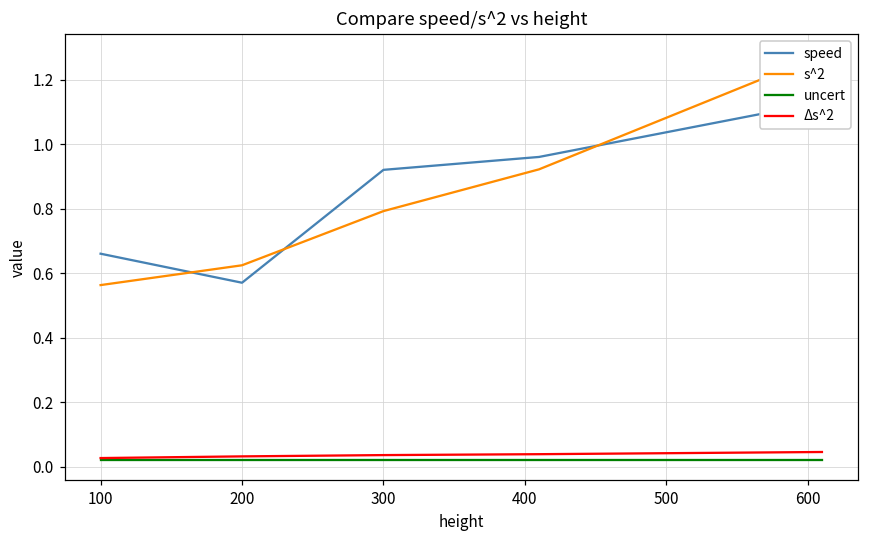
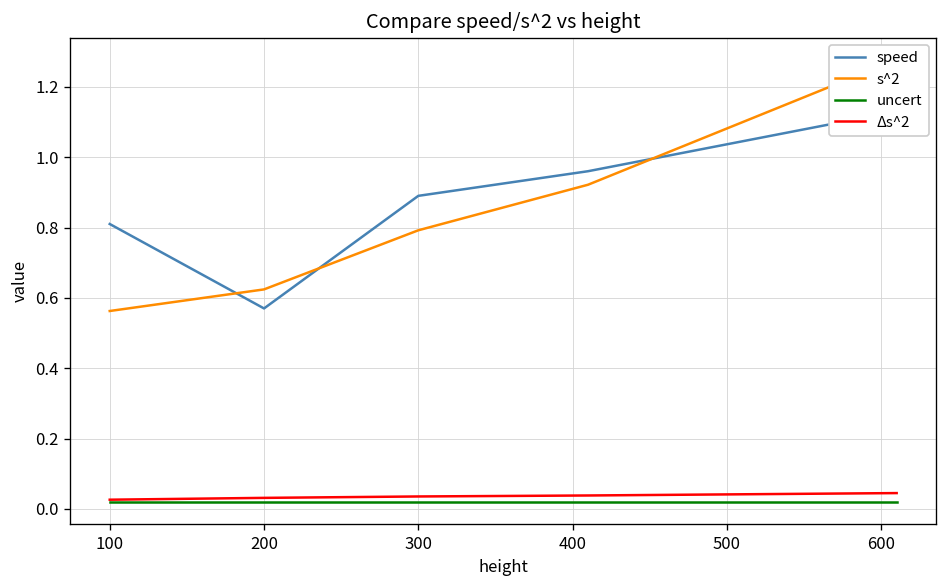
  {
    "speed": {
-     "100": 0.66,
+     "100": 0.81,
      "200": 0.57,
-     "300": 0.92
+     "300": 0.89
    },
    "s^2": {
      "100": 0.56,
      "200": 0.62,
      "300": 0.79
    },
    "uncert": {
      "200": 0.02,
      "300": 0.02
    },
    "Δs^2": {
      "200": 0.03,
      "300": 0.04
    }
  }
